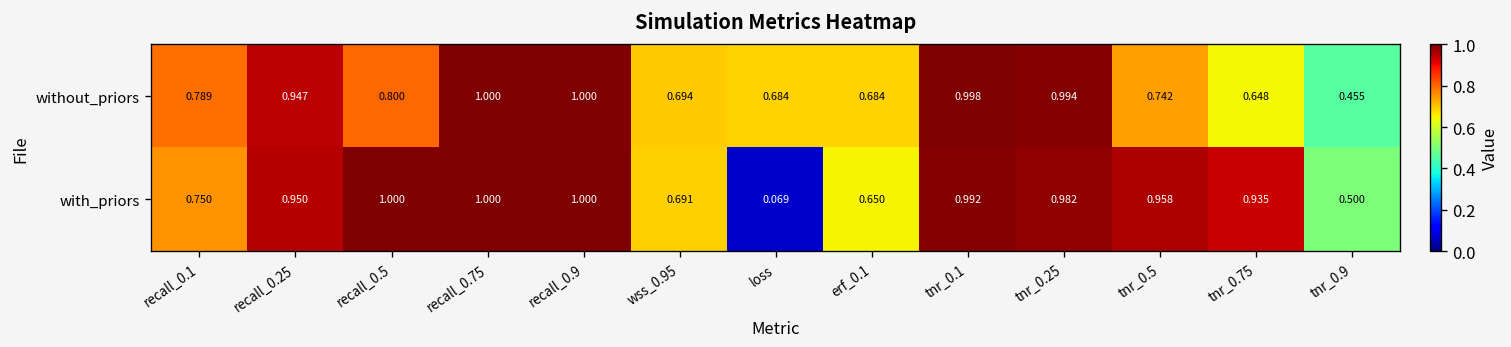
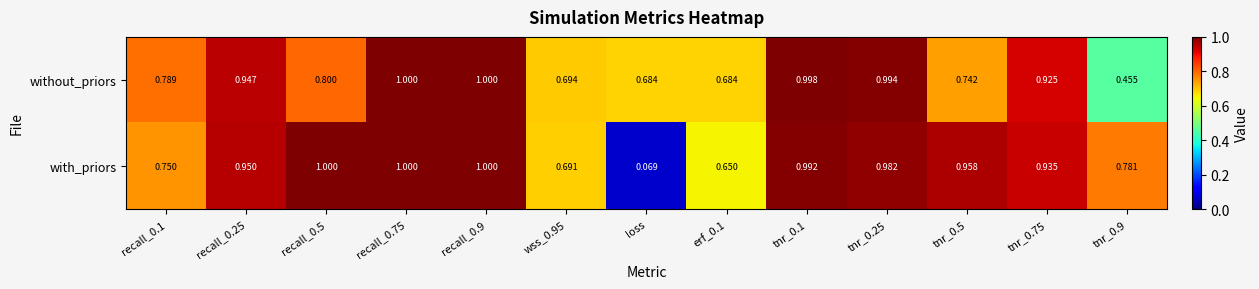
  {
    "without_priors": {
      "recall_0.1": 0.789,
      "recall_0.25": 0.947,
      "recall_0.5": 0.800,
      "recall_0.75": 1.000,
      "recall_0.9": 1.000,
      "wss_0.95": 0.694,
      "loss": 0.684,
      "erf_0.1": 0.684,
      "tnr_0.1": 0.998,
      "tnr_0.25": 0.994,
      "tnr_0.5": 0.742,
-     "tnr_0.75": 0.648,
+     "tnr_0.75": 0.925,
      "tnr_0.9": 0.455
    },
    "with_priors": {
      "recall_0.1": 0.750,
      "recall_0.25": 0.950,
      "recall_0.5": 1.000,
      "recall_0.75": 1.000,
      "recall_0.9": 1.000,
      "wss_0.95": 0.691,
      "loss": 0.069,
      "erf_0.1": 0.650,
      "tnr_0.1": 0.992,
      "tnr_0.25": 0.982,
      "tnr_0.5": 0.958,
      "tnr_0.75": 0.935,
-     "tnr_0.9": 0.500
+     "tnr_0.9": 0.781
    }
  }
